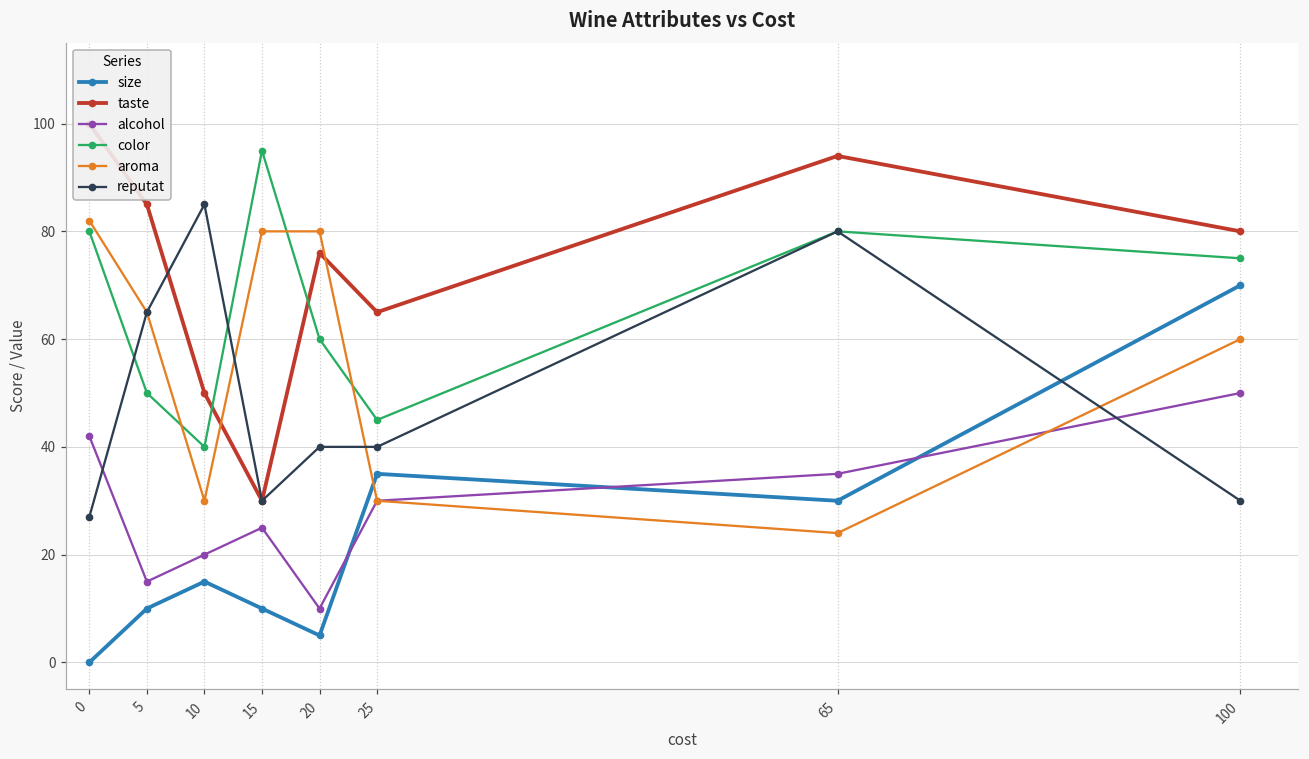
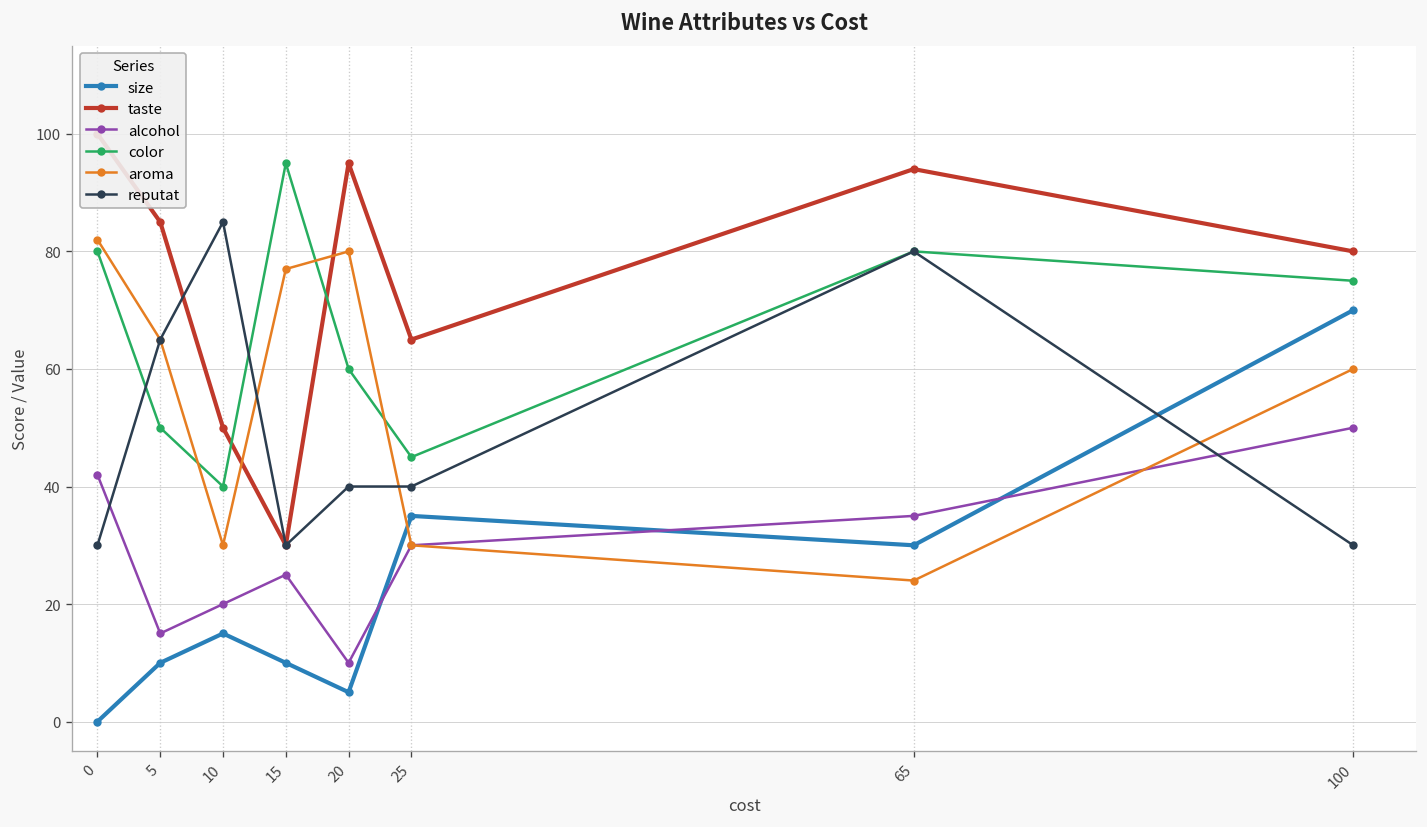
  {
    "size": {
      "0": 0,
      "5": 10,
      "10": 15,
      "15": 10,
      "20": 5,
      "25": 35,
      "65": 30,
      "100": 70
    },
    "taste": {
      "5": 85,
      "10": 50,
-     "20": 76,
+     "20": 95,
      "25": 65,
      "65": 94,
      "100": 80
    },
    "alcohol": {
      "0": 42,
      "5": 15,
      "10": 20,
      "15": 25,
      "20": 10,
      "65": 35,
      "100": 50
    },
    "color": {
      "0": 80,
      "5": 50,
      "10": 40,
      "15": 95,
      "20": 60,
      "25": 45,
      "100": 75
    },
    "aroma": {
      "0": 82,
      "10": 30,
-     "15": 80,
+     "15": 77,
      "20": 80,
      "65": 24,
      "100": 60
    },
    "reputat": {
-     "0": 27,
+     "0": 30,
      "10": 85,
      "20": 40,
      "25": 40,
      "100": 30
    }
  }
